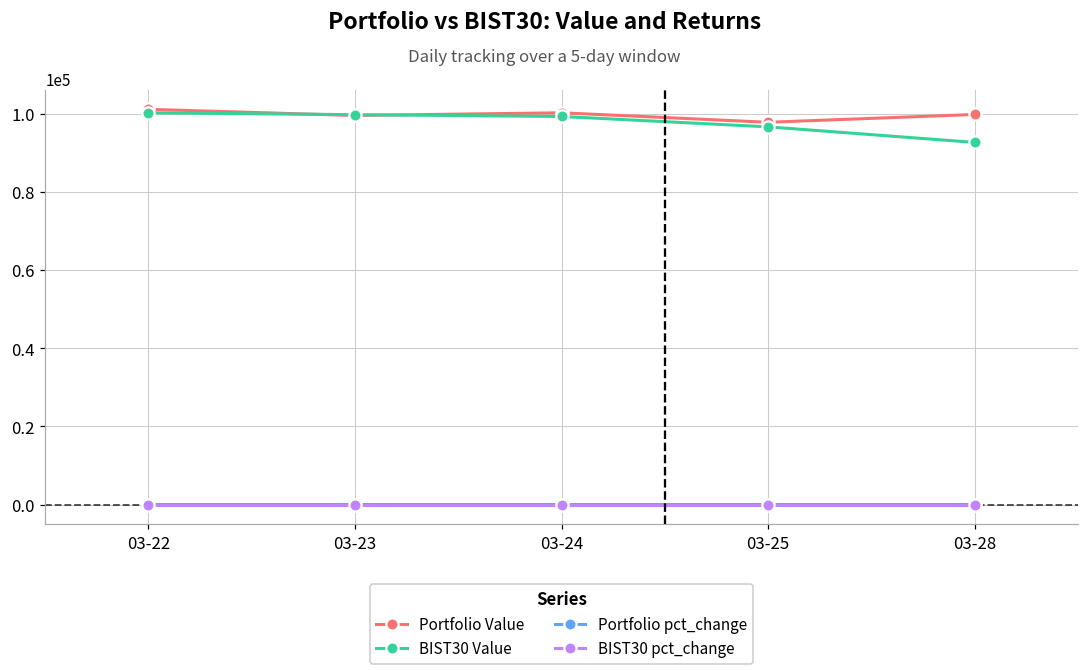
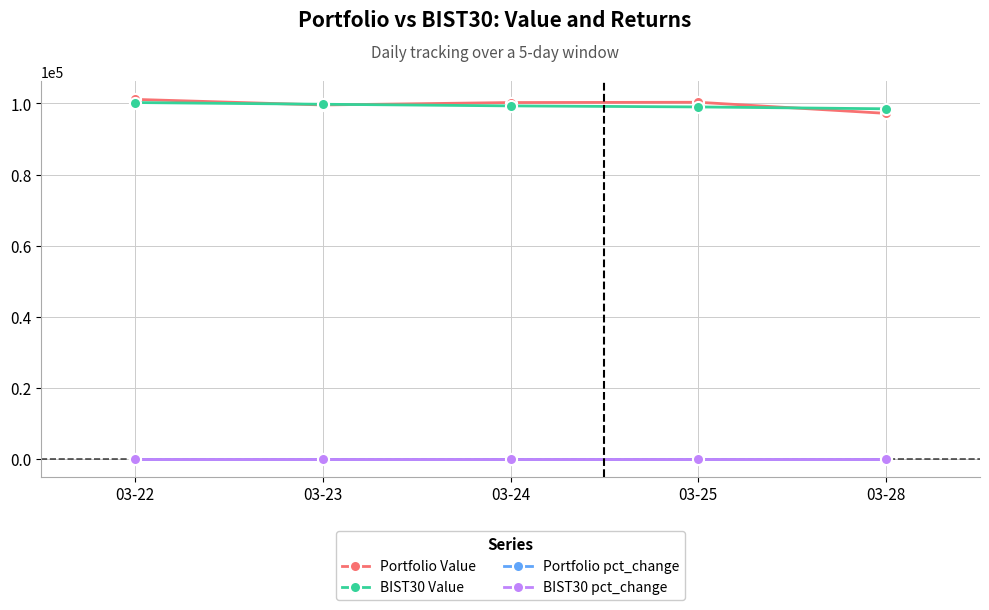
  {
    "Portfolio Value": {
      "03-22": 101000,
      "03-24": 100000,
-     "03-25": 98000,
-     "03-28": 100000
+     "03-25": 100000,
+     "03-28": 97000
    },
    "BIST30 Value": {
      "03-22": 100000,
      "03-24": 99000,
-     "03-25": 97000,
-     "03-28": 93000
+     "03-25": 99000,
+     "03-28": 99000
    },
    "BIST30 pct_change": {
      "03-22": 0,
      "03-23": 0,
      "03-24": 0,
      "03-25": 0,
      "03-28": 0
    }
  }
